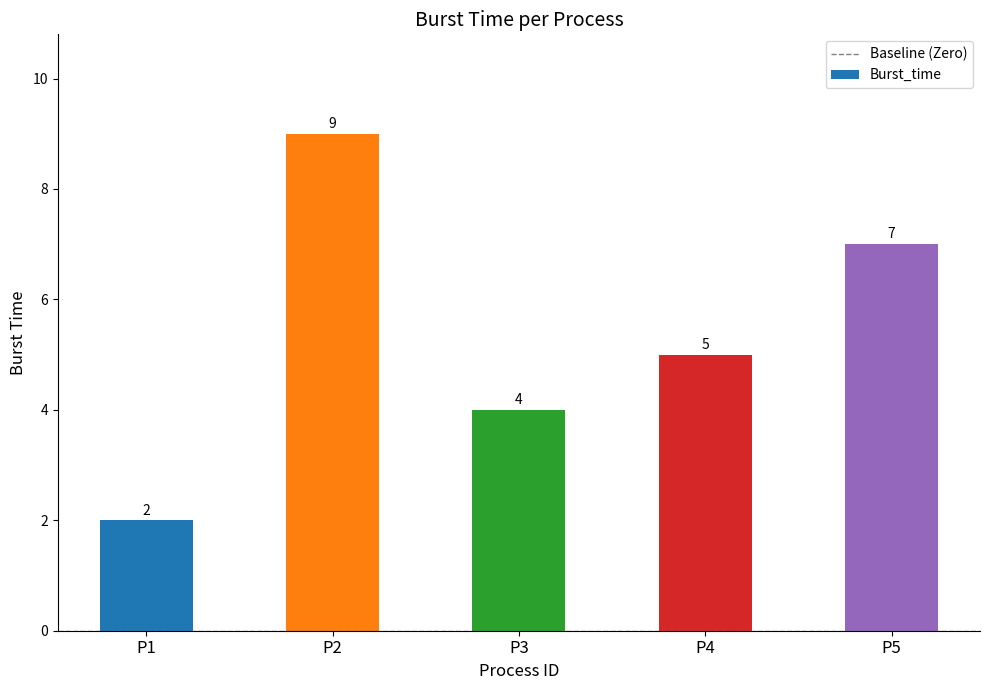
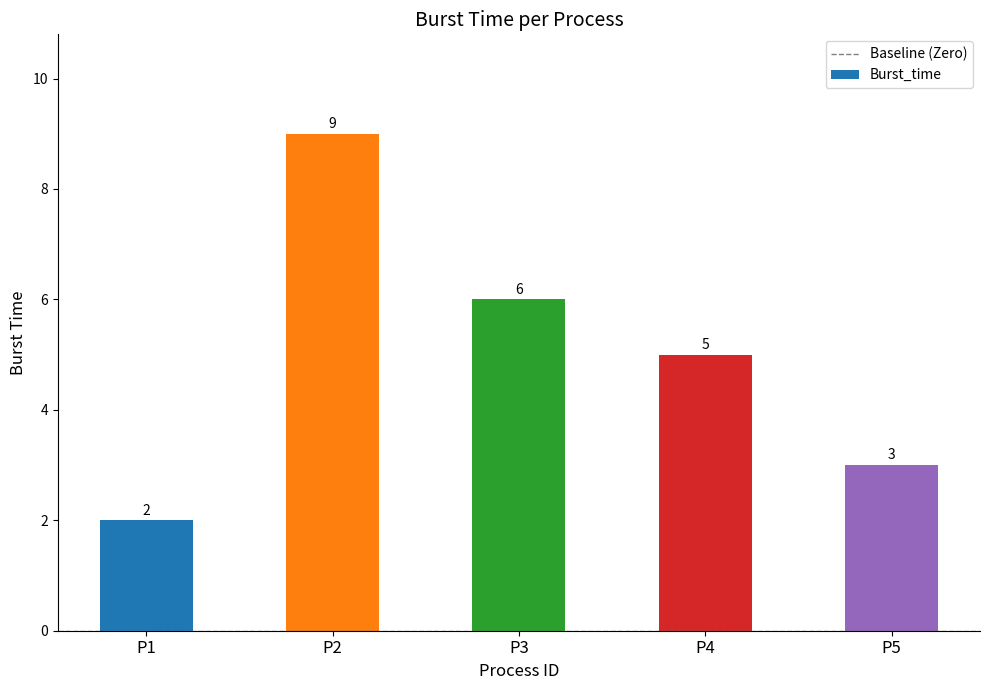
  {
    "P1": 2,
    "P2": 9,
-   "P3": 4,
+   "P3": 6,
    "P4": 5,
-   "P5": 7
+   "P5": 3
  }
